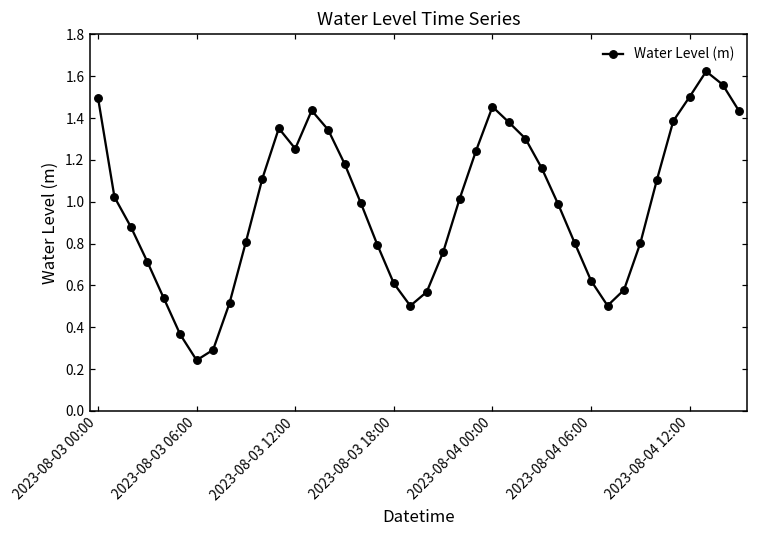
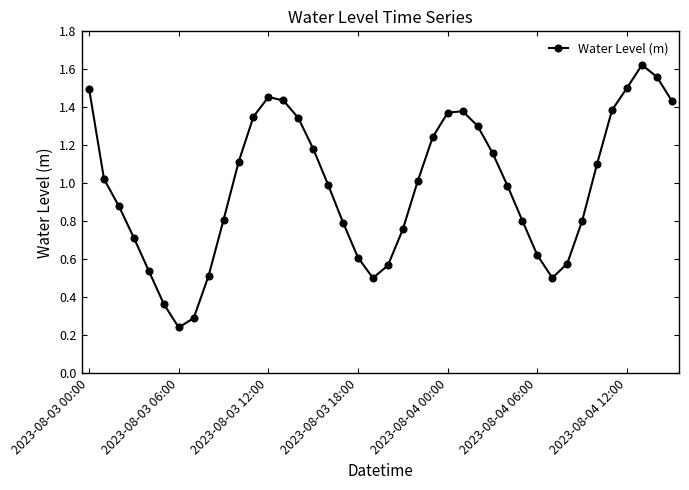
  {
    "2023-08-03 00:00": 1.50,
    "2023-08-03 06:00": 0.24,
-   "2023-08-03 12:00": 1.25,
+   "2023-08-03 12:00": 1.45,
    "2023-08-03 18:00": 0.61,
-   "2023-08-04 00:00": 1.45,
+   "2023-08-04 00:00": 1.37,
    "2023-08-04 06:00": 0.62,
    "2023-08-04 12:00": 1.50
  }
